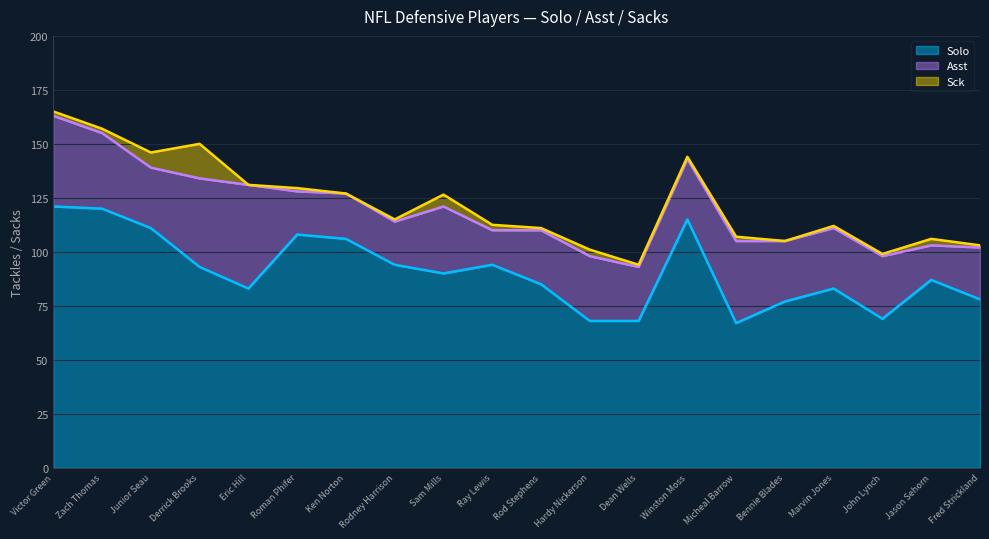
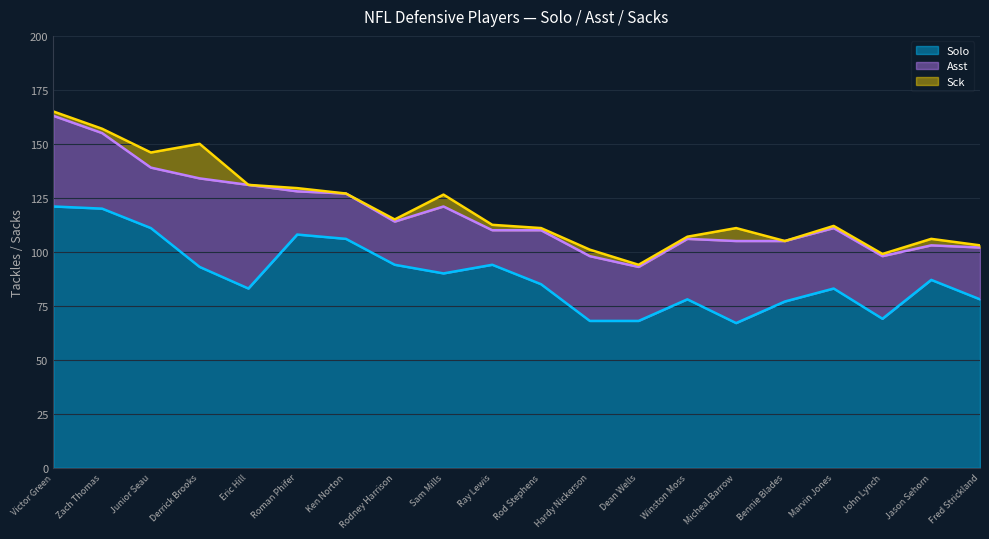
  {
    "Solo": {
      "Victor Green": 121,
      "Zach Thomas": 120,
      "Junior Seau": 111,
      "Derrick Brooks": 93,
      "Eric Hill": 83,
      "Roman Phifer": 108,
      "Ken Norton": 106,
      "Rodney Harrison": 94,
      "Sam Mills": 90,
      "Ray Lewis": 94,
      "Rod Stephens": 85,
      "Hardy Nickerson": 68,
      "Dean Wells": 68,
-     "Winston Moss": 115,
+     "Winston Moss": 78,
      "Micheal Barrow": 67,
      "Bennie Blades": 77,
      "Marvin Jones": 83,
      "John Lynch": 69,
      "Jason Sehorn": 87,
      "Fred Strickland": 78
    },
    "Asst": {
      "Victor Green": 42,
      "Zach Thomas": 35,
      "Junior Seau": 28,
      "Derrick Brooks": 41,
      "Roman Phifer": 20,
      "Sam Mills": 31,
      "Ray Lewis": 16,
      "Hardy Nickerson": 30,
      "Micheal Barrow": 38,
      "Jason Sehorn": 16
    },
    "Sck": {
      "Victor Green": 2,
      "Zach Thomas": 2,
      "Junior Seau": 7,
      "Derrick Brooks": 16,
      "Roman Phifer": 2,
      "Sam Mills": 6,
      "Ray Lewis": 3,
      "Hardy Nickerson": 3,
-     "Micheal Barrow": 2,
+     "Micheal Barrow": 6,
      "Jason Sehorn": 3
    }
  }
